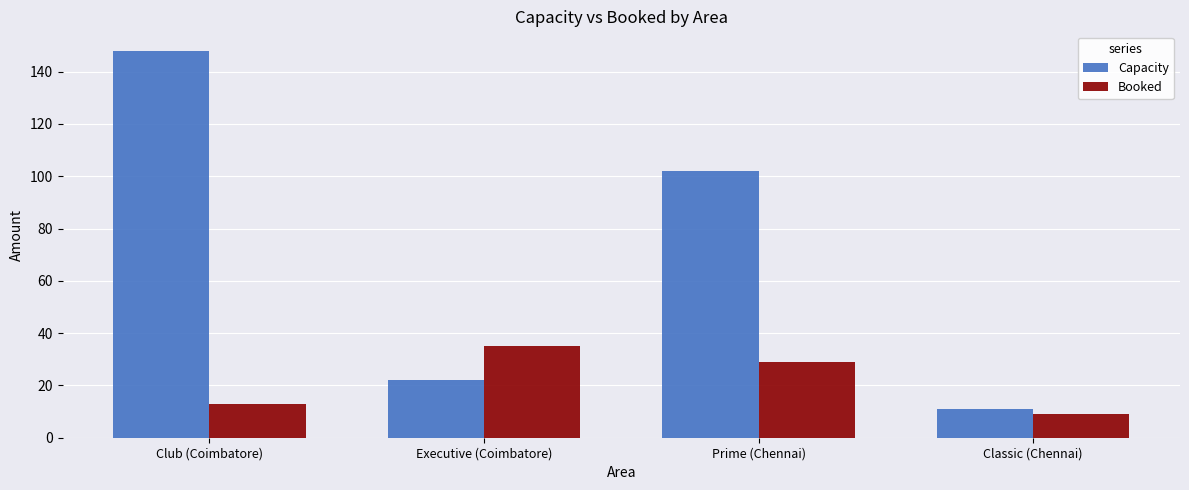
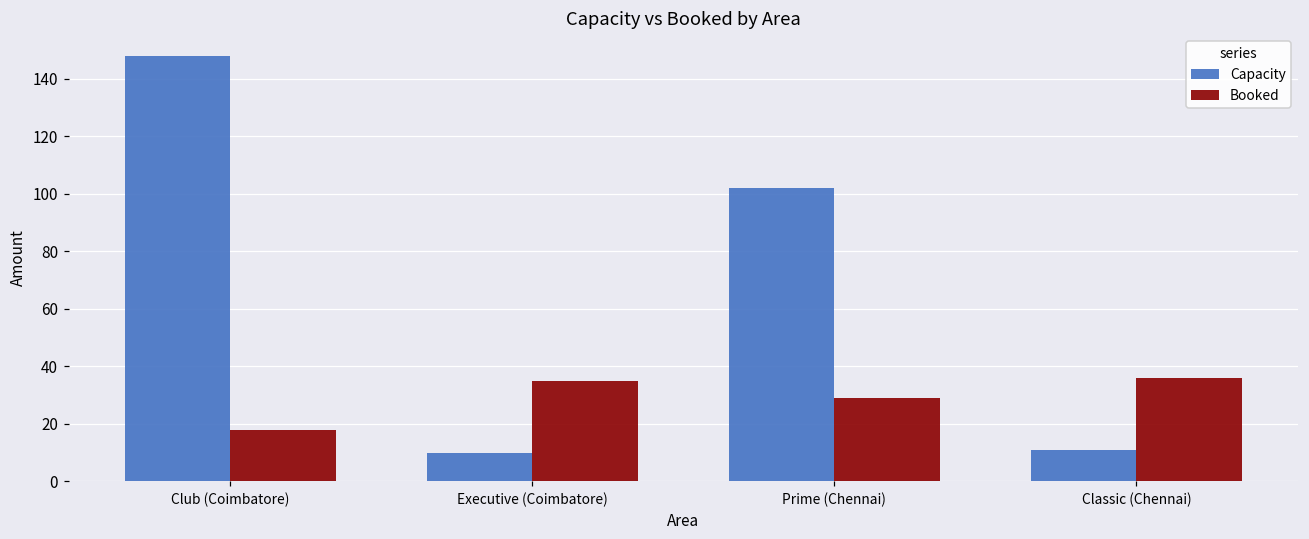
  {
    "Capacity": {
      "Club (Coimbatore)": 148,
-     "Executive (Coimbatore)": 22,
+     "Executive (Coimbatore)": 10,
      "Prime (Chennai)": 102,
      "Classic (Chennai)": 11
    },
    "Booked": {
-     "Club (Coimbatore)": 13,
+     "Club (Coimbatore)": 18,
      "Executive (Coimbatore)": 35,
      "Prime (Chennai)": 29,
-     "Classic (Chennai)": 9
+     "Classic (Chennai)": 36
    }
  }
